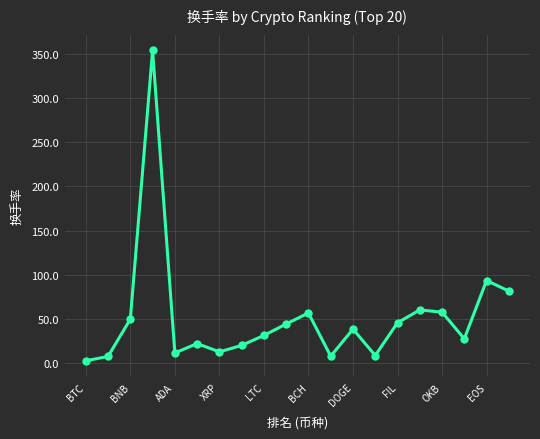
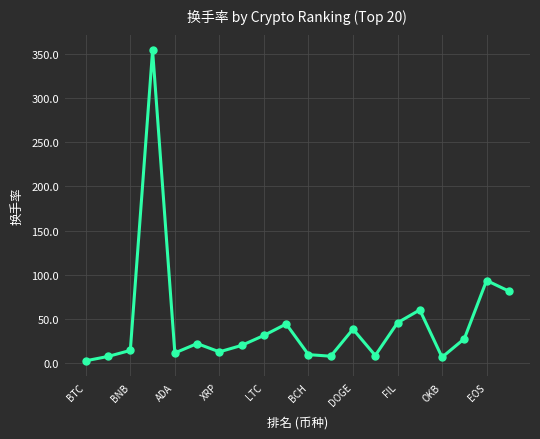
  {
    "BTC": 0,
-   "BNB": 50,
+   "BNB": 10,
    "ADA": 10,
    "XRP": 10,
    "LTC": 30,
-   "BCH": 60,
+   "BCH": 10,
    "DOGE": 40,
    "FIL": 50,
-   "OKB": 60,
+   "OKB": 10,
    "EOS": 90
  }
